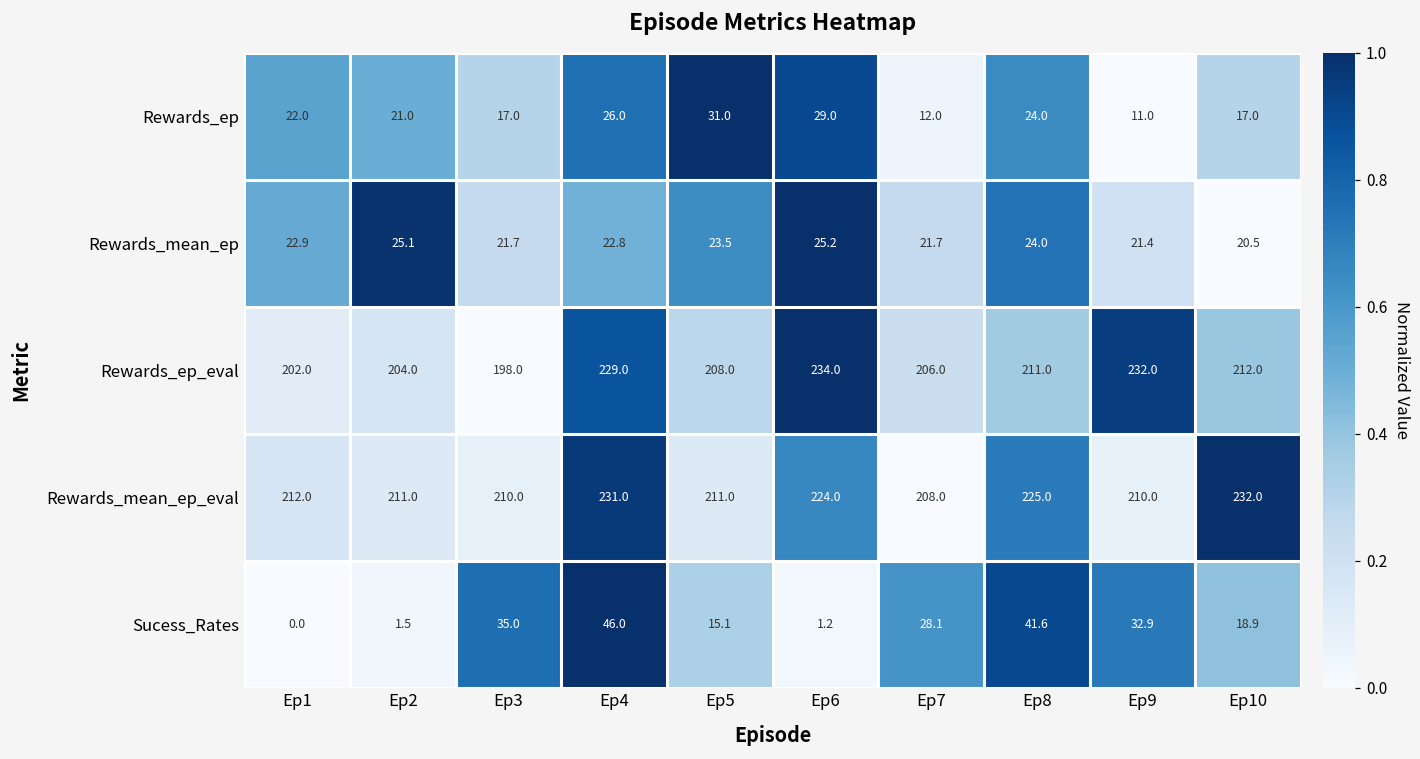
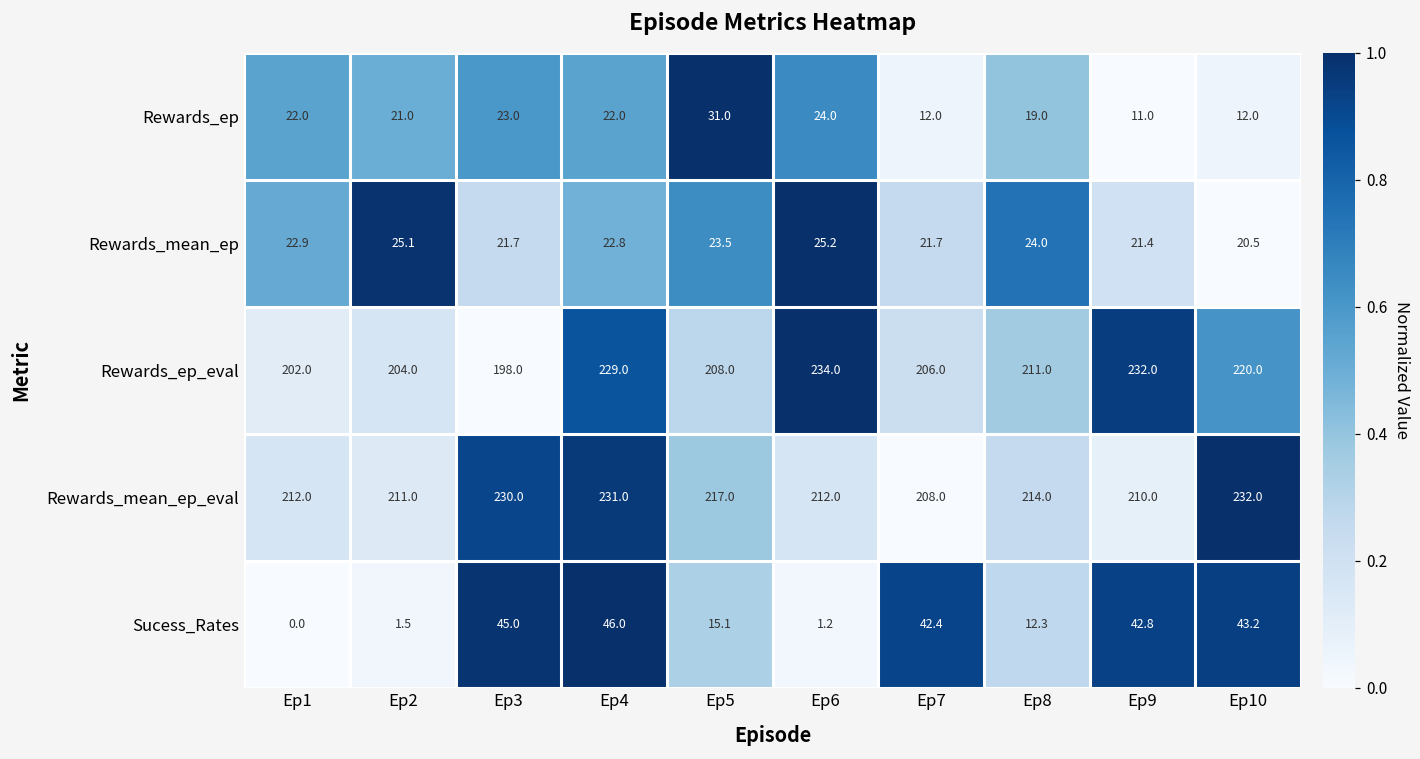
  {
    "Rewards_ep": {
      "Ep1": 22.0,
      "Ep2": 21.0,
-     "Ep3": 17.0,
-     "Ep4": 26.0,
+     "Ep3": 23.0,
+     "Ep4": 22.0,
      "Ep5": 31.0,
-     "Ep6": 29.0,
+     "Ep6": 24.0,
      "Ep7": 12.0,
-     "Ep8": 24.0,
+     "Ep8": 19.0,
      "Ep9": 11.0,
-     "Ep10": 17.0
+     "Ep10": 12.0
    },
    "Rewards_mean_ep": {
      "Ep1": 22.9,
      "Ep2": 25.1,
      "Ep3": 21.7,
      "Ep4": 22.8,
      "Ep5": 23.5,
      "Ep6": 25.2,
      "Ep7": 21.7,
      "Ep8": 24.0,
      "Ep9": 21.4,
      "Ep10": 20.5
    },
    "Rewards_ep_eval": {
      "Ep1": 202.0,
      "Ep2": 204.0,
      "Ep3": 198.0,
      "Ep4": 229.0,
      "Ep5": 208.0,
      "Ep6": 234.0,
      "Ep7": 206.0,
      "Ep8": 211.0,
      "Ep9": 232.0,
-     "Ep10": 212.0
+     "Ep10": 220.0
    },
    "Rewards_mean_ep_eval": {
      "Ep1": 212.0,
      "Ep2": 211.0,
-     "Ep3": 210.0,
+     "Ep3": 230.0,
      "Ep4": 231.0,
-     "Ep5": 211.0,
-     "Ep6": 224.0,
+     "Ep5": 217.0,
+     "Ep6": 212.0,
      "Ep7": 208.0,
-     "Ep8": 225.0,
+     "Ep8": 214.0,
      "Ep9": 210.0,
      "Ep10": 232.0
    },
    "Sucess_Rates": {
      "Ep1": 0.0,
      "Ep2": 1.5,
-     "Ep3": 35.0,
+     "Ep3": 45.0,
      "Ep4": 46.0,
      "Ep5": 15.1,
      "Ep6": 1.2,
-     "Ep7": 28.1,
-     "Ep8": 41.6,
-     "Ep9": 32.9,
-     "Ep10": 18.9
+     "Ep7": 42.4,
+     "Ep8": 12.3,
+     "Ep9": 42.8,
+     "Ep10": 43.2
    }
  }
